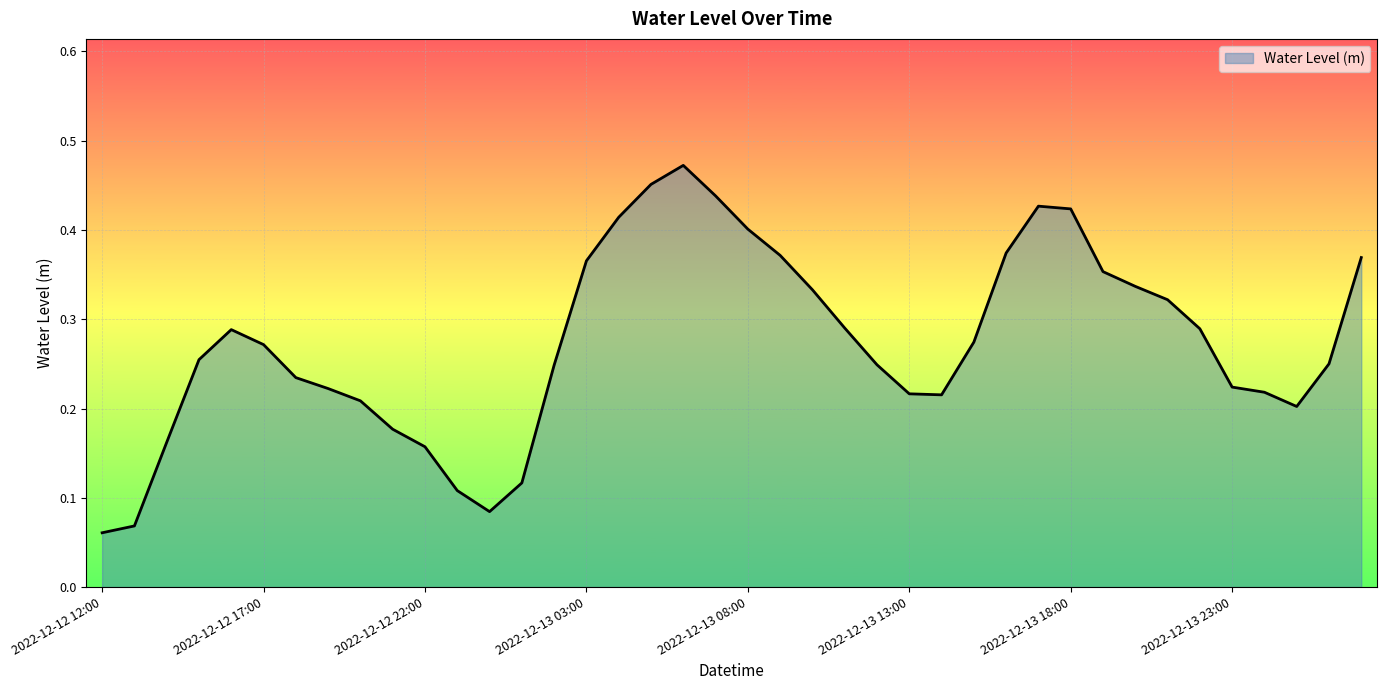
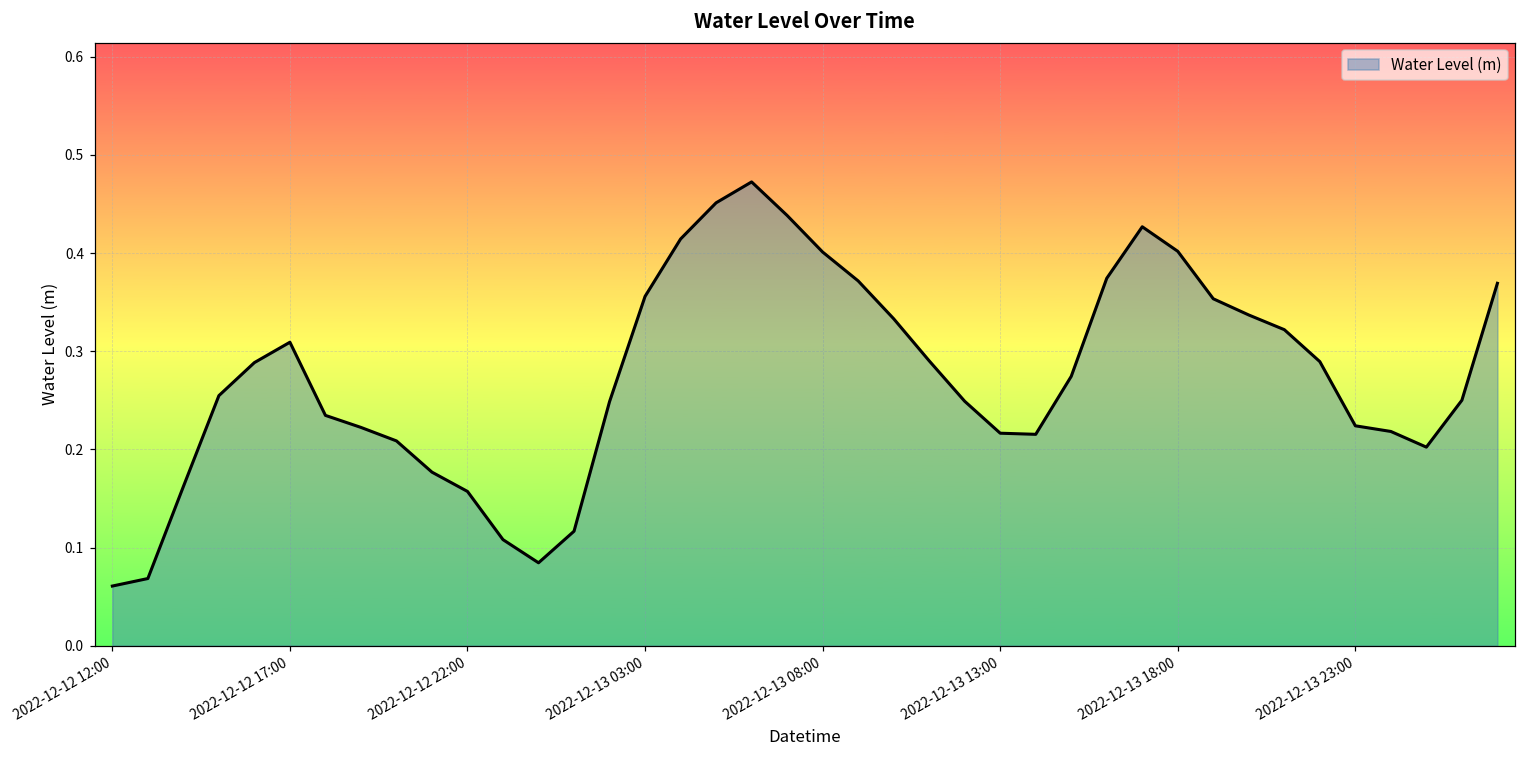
  {
    "2022-12-12 12:00": 0.06,
-   "2022-12-12 17:00": 0.27,
+   "2022-12-12 17:00": 0.31,
    "2022-12-12 22:00": 0.16,
-   "2022-12-13 03:00": 0.37,
+   "2022-12-13 03:00": 0.36,
    "2022-12-13 08:00": 0.40,
    "2022-12-13 13:00": 0.22,
-   "2022-12-13 18:00": 0.42,
+   "2022-12-13 18:00": 0.40,
    "2022-12-13 23:00": 0.22
  }
